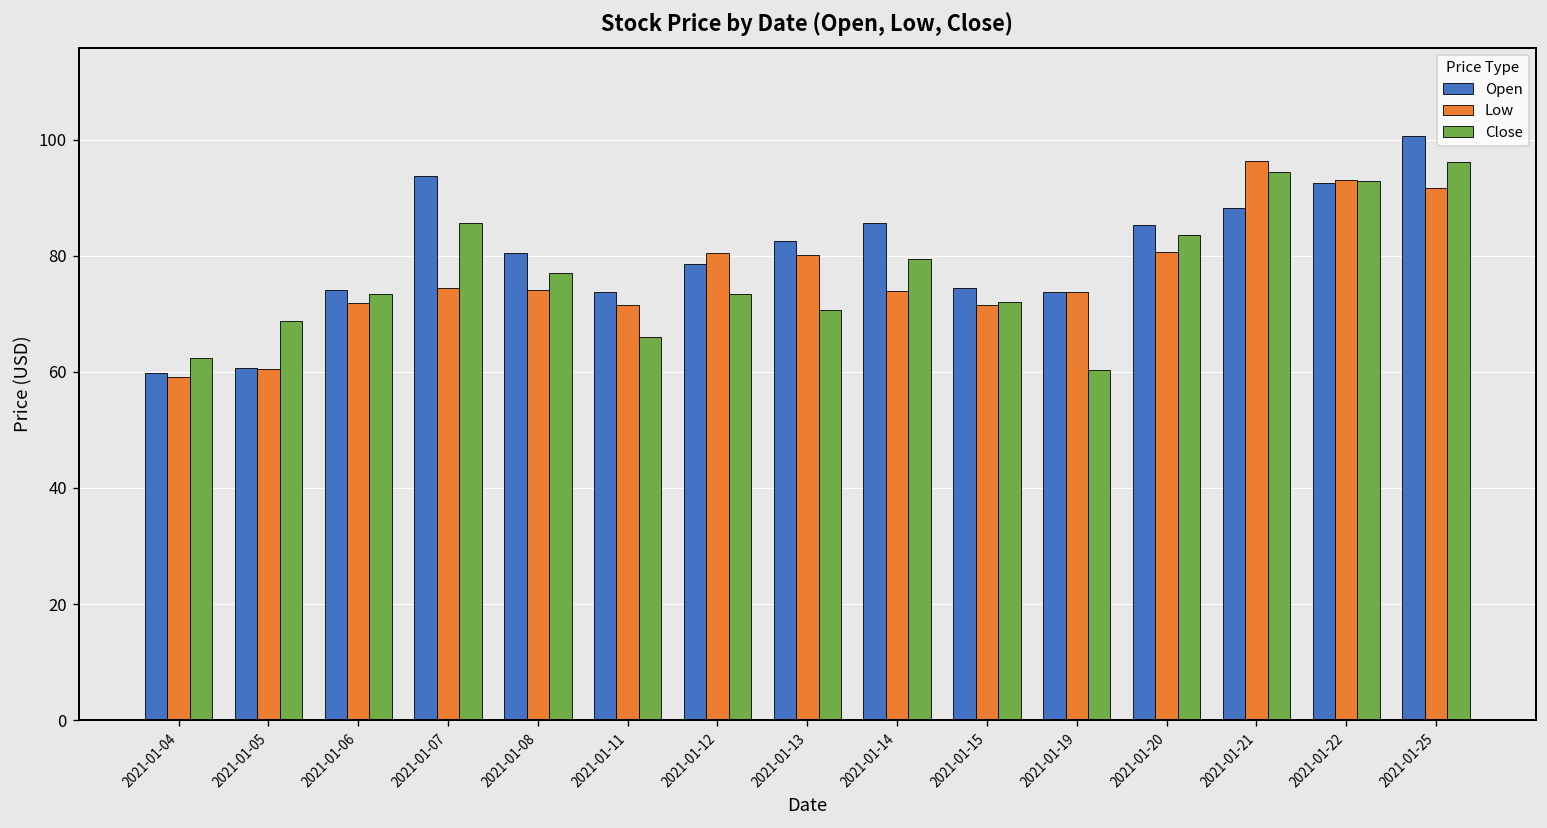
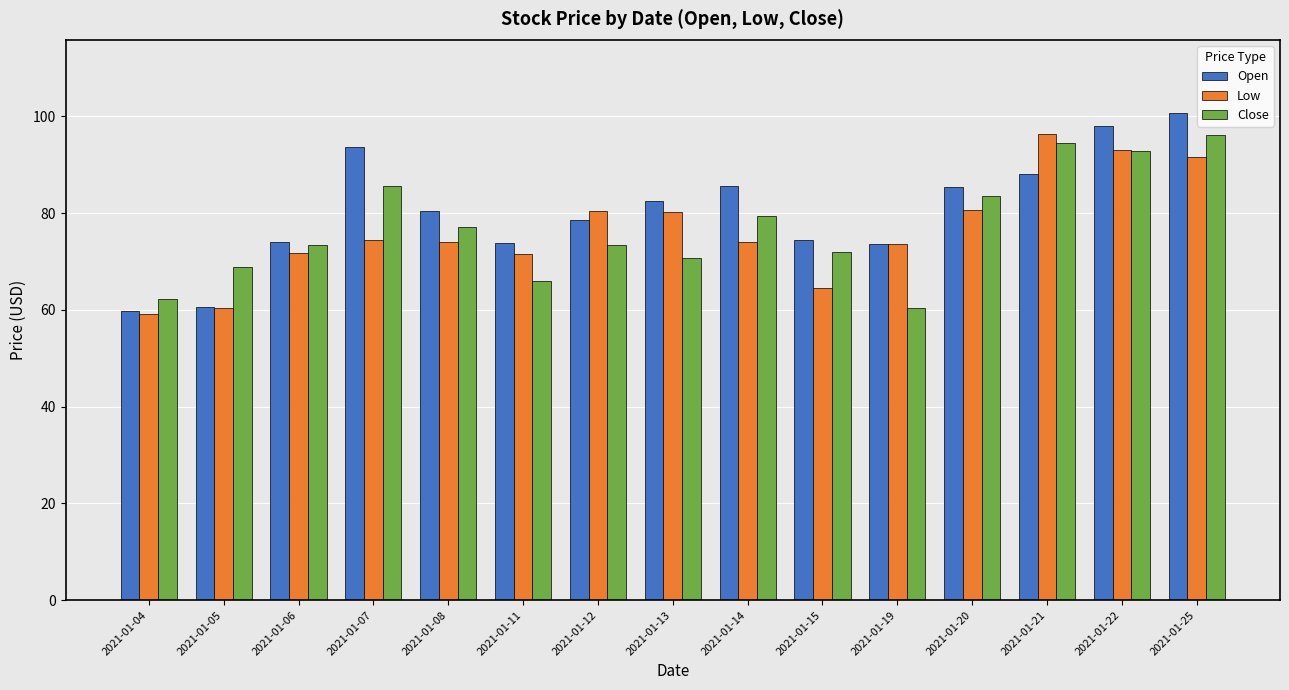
  {
    "Open": {
      "2021-01-04": 60,
      "2021-01-05": 61,
      "2021-01-06": 74,
      "2021-01-07": 94,
      "2021-01-08": 81,
      "2021-01-11": 74,
      "2021-01-12": 79,
      "2021-01-13": 83,
      "2021-01-14": 86,
      "2021-01-15": 74,
      "2021-01-19": 74,
      "2021-01-20": 85,
      "2021-01-21": 88,
-     "2021-01-22": 93,
+     "2021-01-22": 98,
      "2021-01-25": 101
    },
    "Low": {
      "2021-01-04": 59,
      "2021-01-05": 60,
      "2021-01-06": 72,
      "2021-01-07": 75,
      "2021-01-08": 74,
      "2021-01-11": 72,
      "2021-01-12": 81,
      "2021-01-13": 80,
      "2021-01-14": 74,
-     "2021-01-15": 71,
+     "2021-01-15": 65,
      "2021-01-19": 74,
      "2021-01-20": 81,
      "2021-01-21": 96,
      "2021-01-22": 93,
      "2021-01-25": 92
    },
    "Close": {
      "2021-01-04": 62,
      "2021-01-05": 69,
      "2021-01-06": 74,
      "2021-01-07": 86,
      "2021-01-08": 77,
      "2021-01-11": 66,
      "2021-01-12": 74,
      "2021-01-13": 71,
      "2021-01-14": 79,
      "2021-01-15": 72,
      "2021-01-19": 60,
      "2021-01-20": 84,
      "2021-01-21": 94,
      "2021-01-22": 93,
      "2021-01-25": 96
    }
  }
